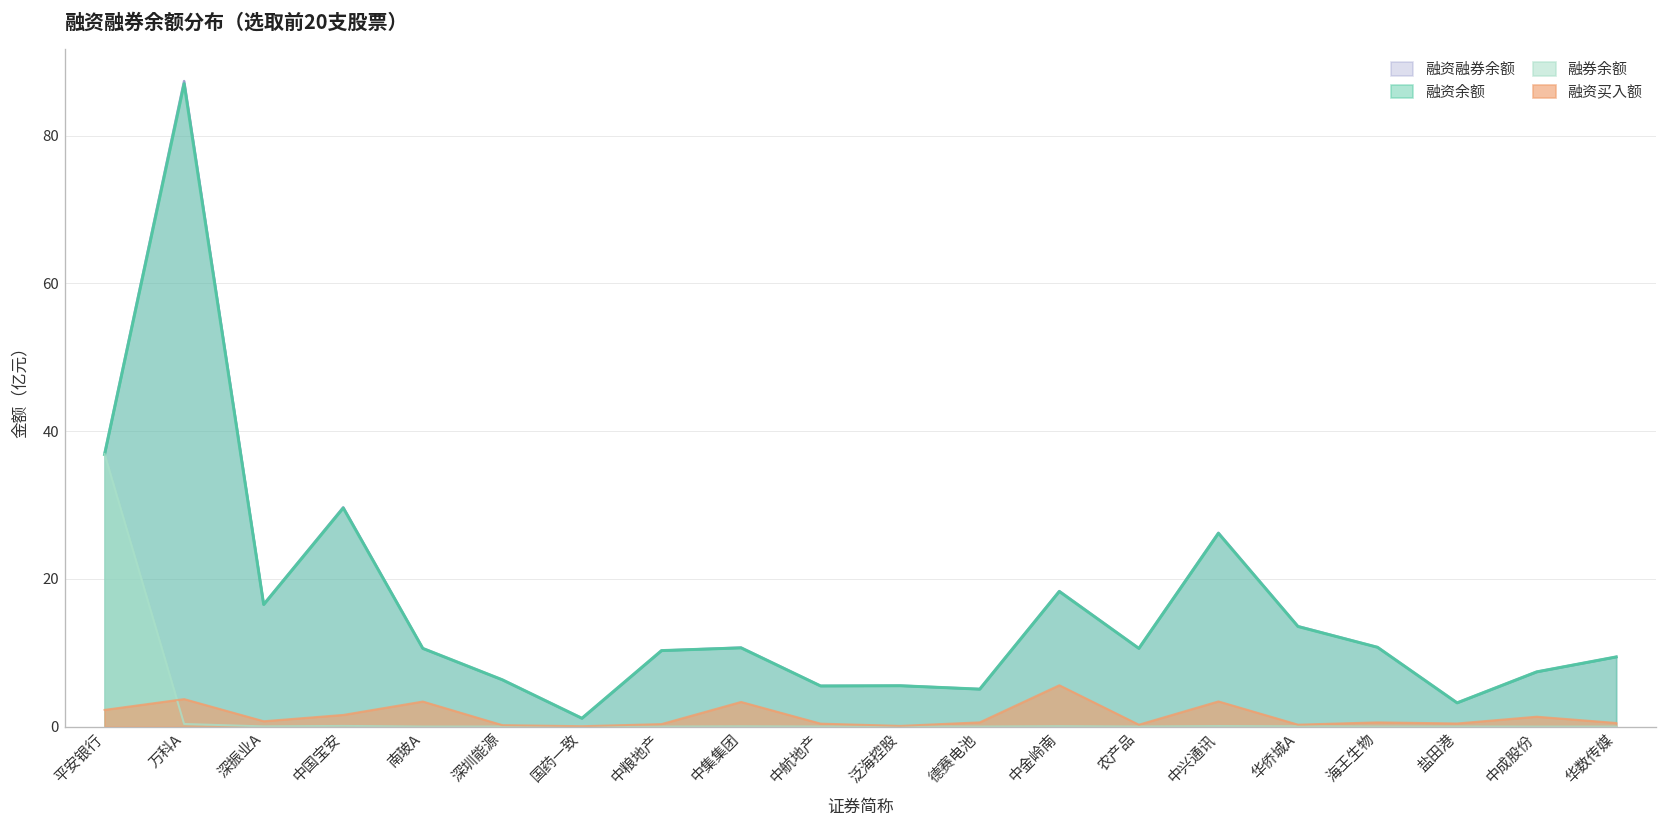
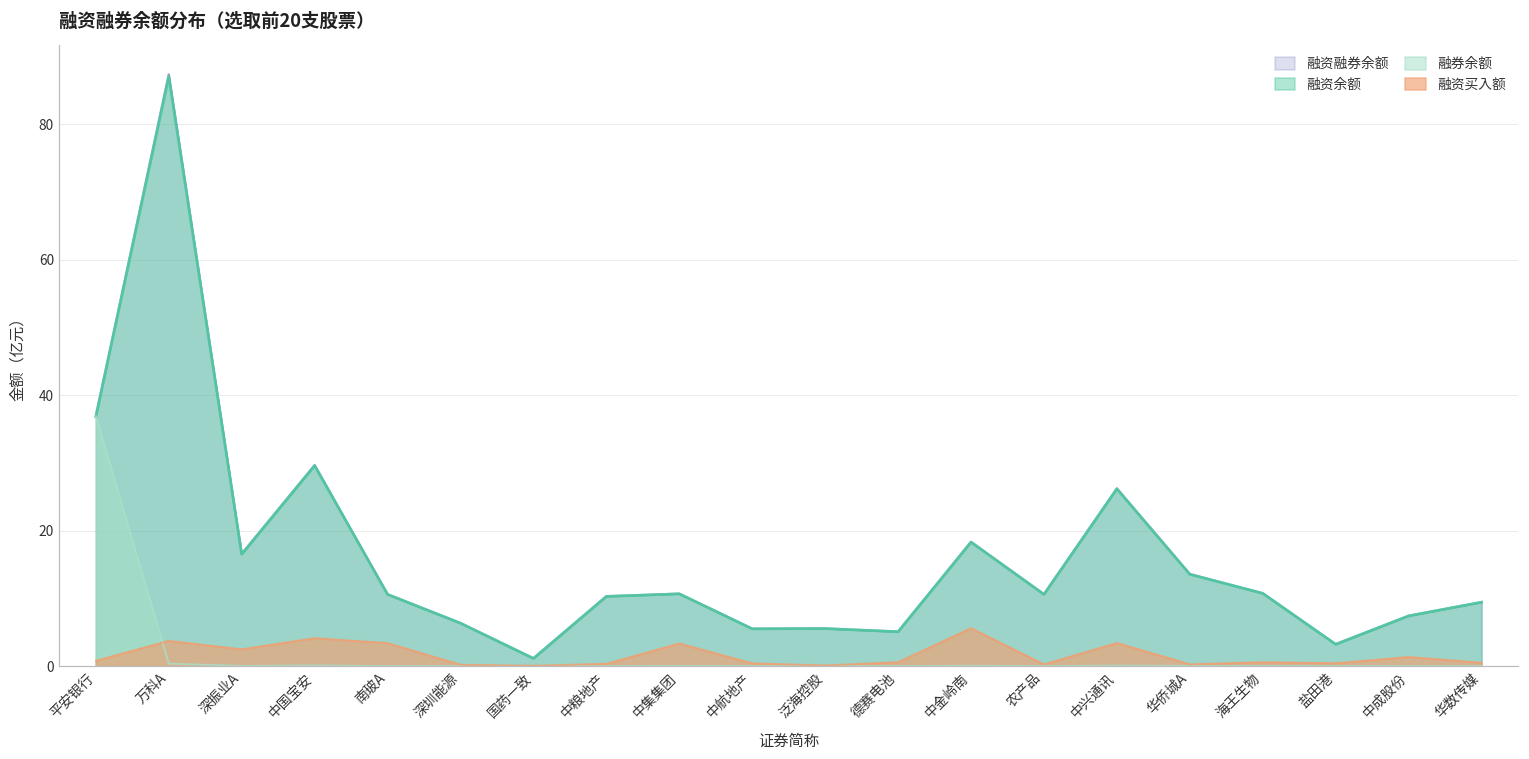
  {
    "融资买入额": {
-     "平安银行": 2,
+     "平安银行": 1,
      "万科A": 4,
-     "深振业A": 1,
-     "中国宝安": 2,
+     "深振业A": 2,
+     "中国宝安": 4,
      "南玻A": 3,
      "中集集团": 3,
      "德赛电池": 1,
      "中金岭南": 6,
      "中兴通讯": 3,
      "海王生物": 1,
      "中成股份": 1,
      "华数传媒": 0
    }
  }
